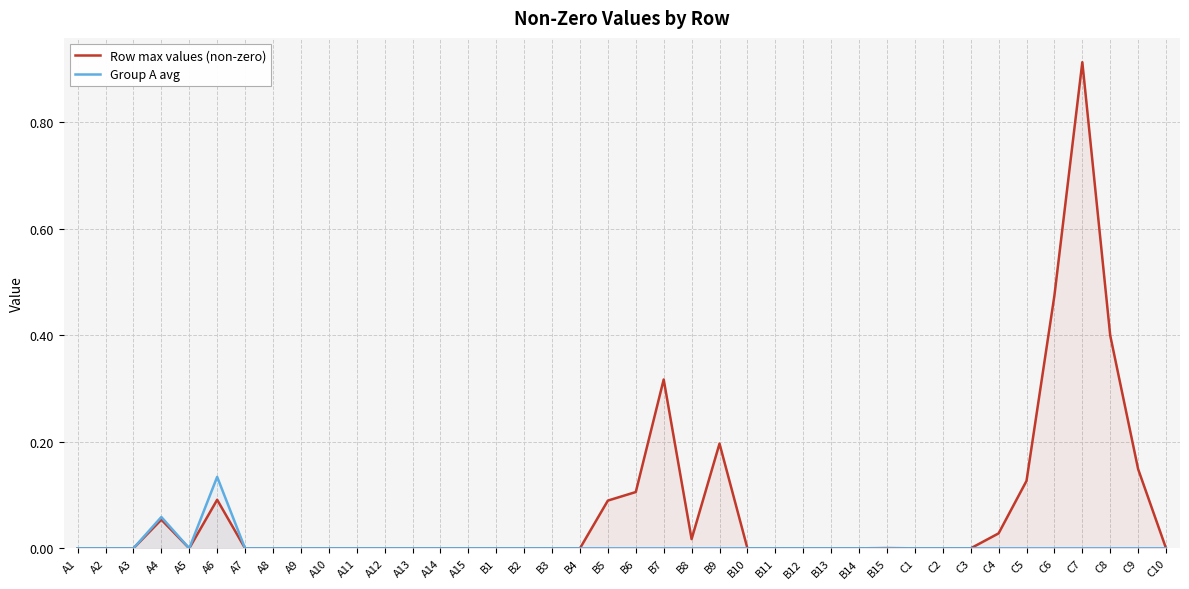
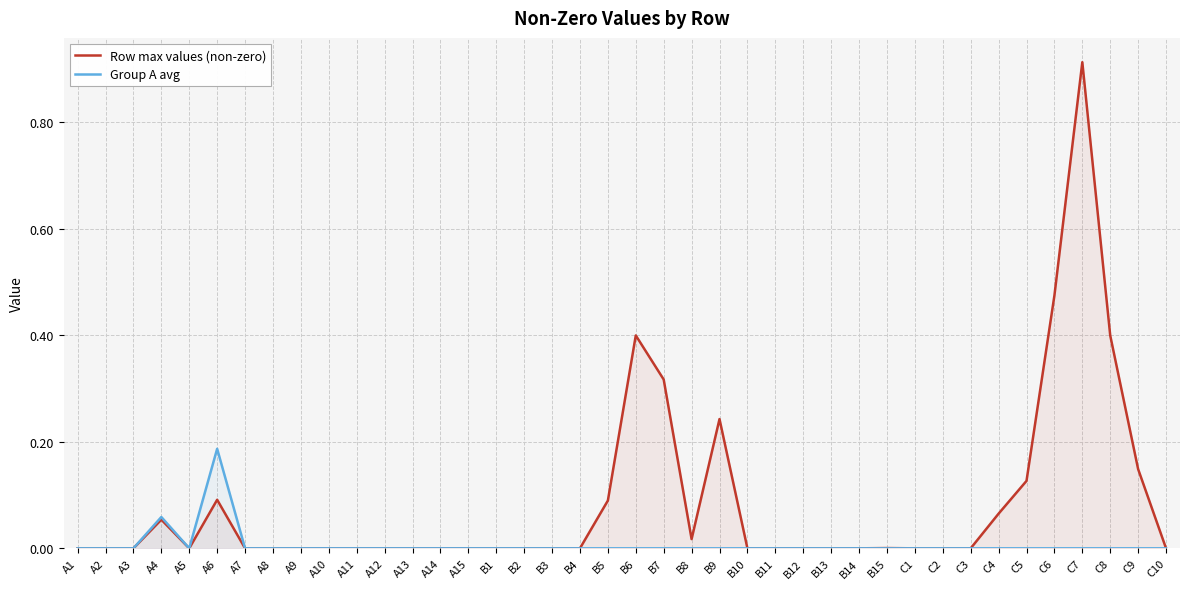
  {
    "Row max values (non-zero)": {
      "A4": 0.05,
      "A6": 0.09,
      "B5": 0.09,
-     "B6": 0.11,
+     "B6": 0.40,
      "B7": 0.32,
      "B8": 0.02,
-     "B9": 0.20,
-     "C4": 0.03,
+     "B9": 0.24,
+     "C4": 0.07,
      "C5": 0.13,
      "C6": 0.47,
      "C7": 0.91,
      "C8": 0.40,
      "C9": 0.15
    },
    "Group A avg": {
      "A4": 0.06,
-     "A6": 0.13,
+     "A6": 0.19,
      "B5": 0.00,
      "B6": 0.00,
      "B7": 0.00,
      "B8": 0.00,
      "B9": 0.00,
      "C4": 0.00,
      "C5": 0.00,
      "C6": 0.00,
      "C7": 0.00,
      "C8": 0.00,
      "C9": 0.00
    }
  }
